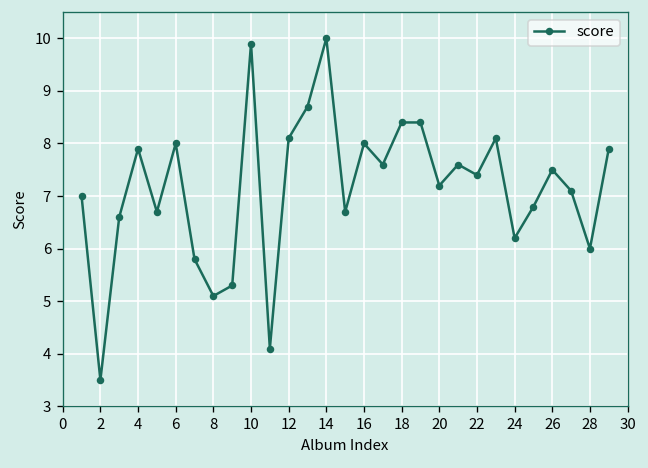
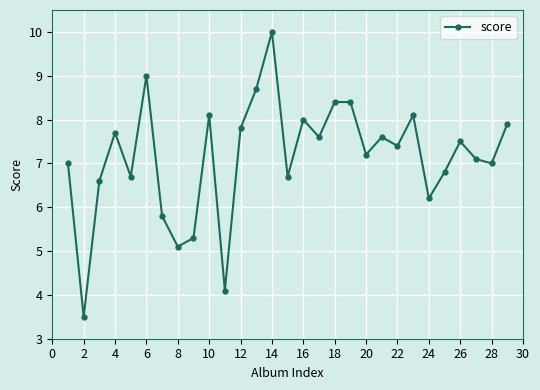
  {
    "2": 3.5,
-   "4": 7.9,
-   "6": 8,
+   "4": 7.7,
+   "6": 9,
    "8": 5.1,
-   "10": 9.9,
-   "12": 8.1,
+   "10": 8.1,
+   "12": 7.8,
    "14": 10.0,
    "16": 8.0,
    "18": 8.4,
    "20": 7.2,
    "22": 7.4,
    "24": 6.2,
    "26": 7.5,
-   "28": 6
+   "28": 7
  }
